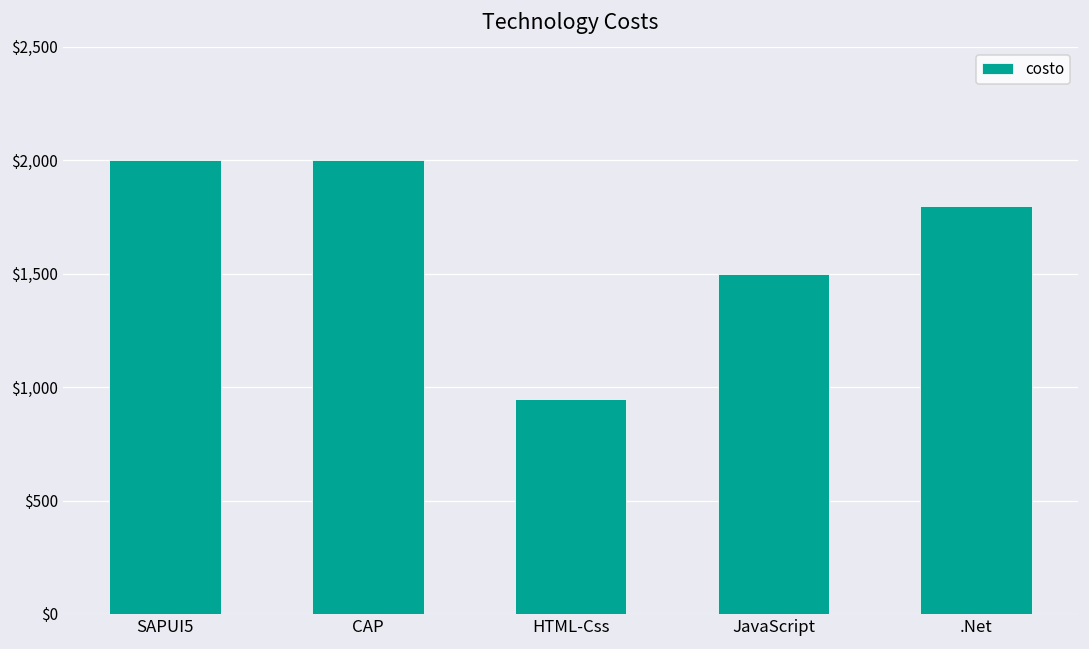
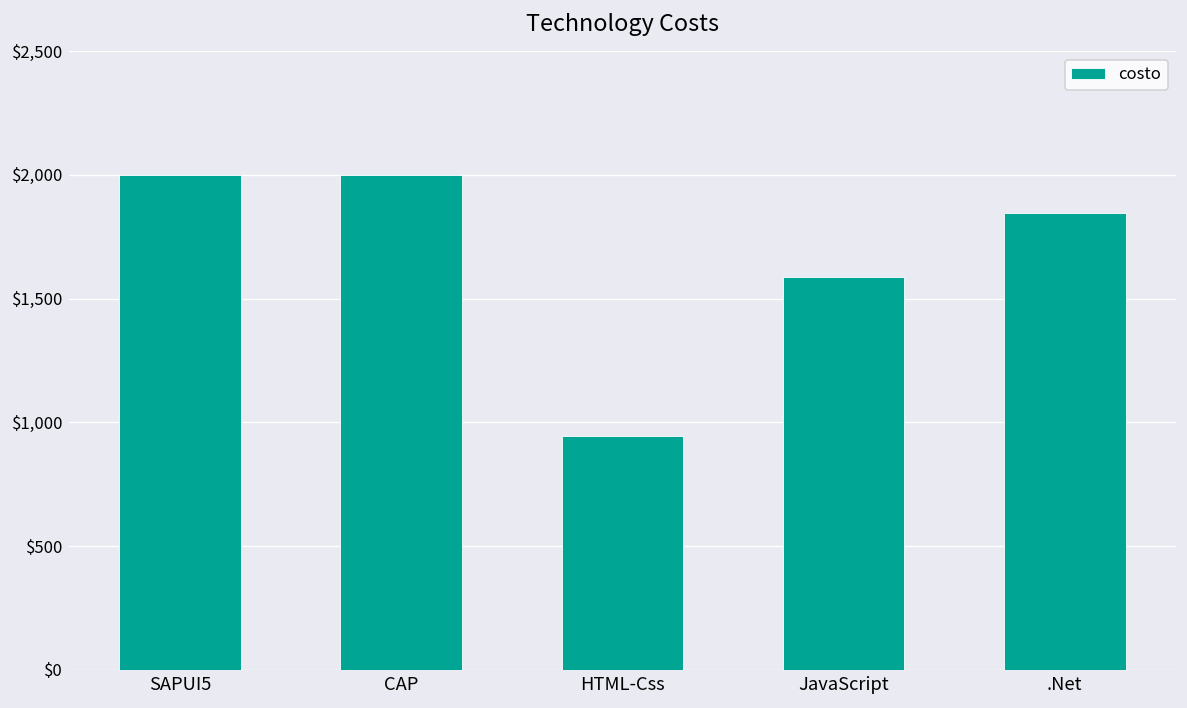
  {
    "SAPUI5": "$2,000",
    "CAP": "$2,000",
    "HTML-Css": "$950",
-   "JavaScript": "$1,500",
-   ".Net": "$1,800"
+   "JavaScript": "$1,590",
+   ".Net": "$1,850"
  }
